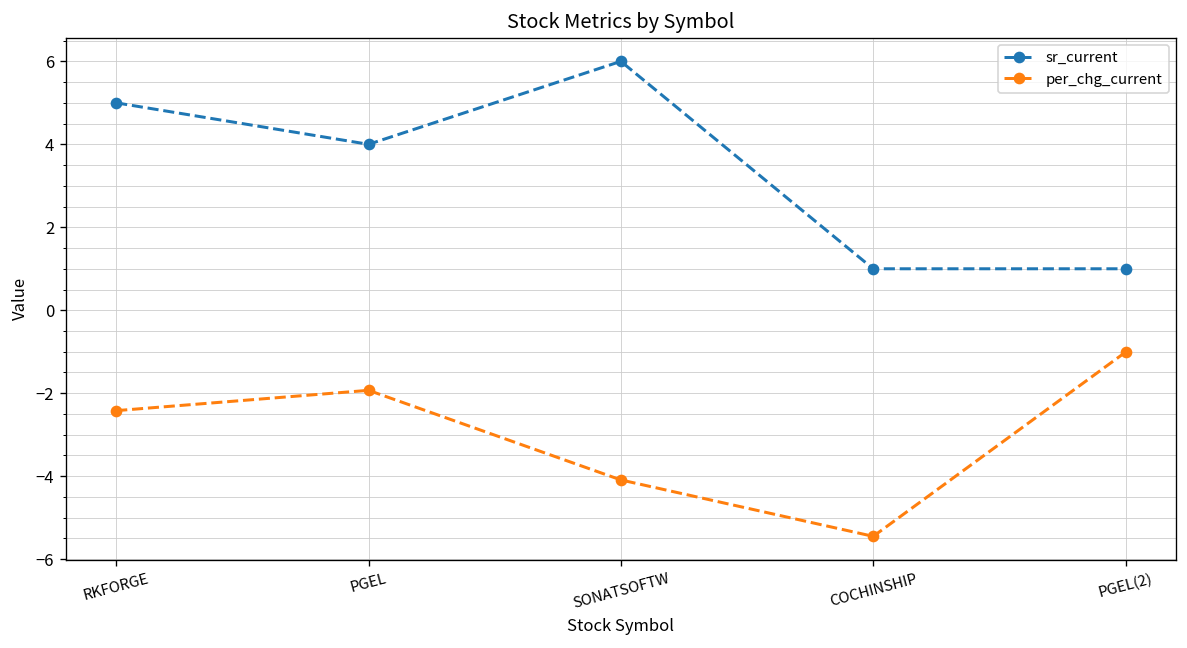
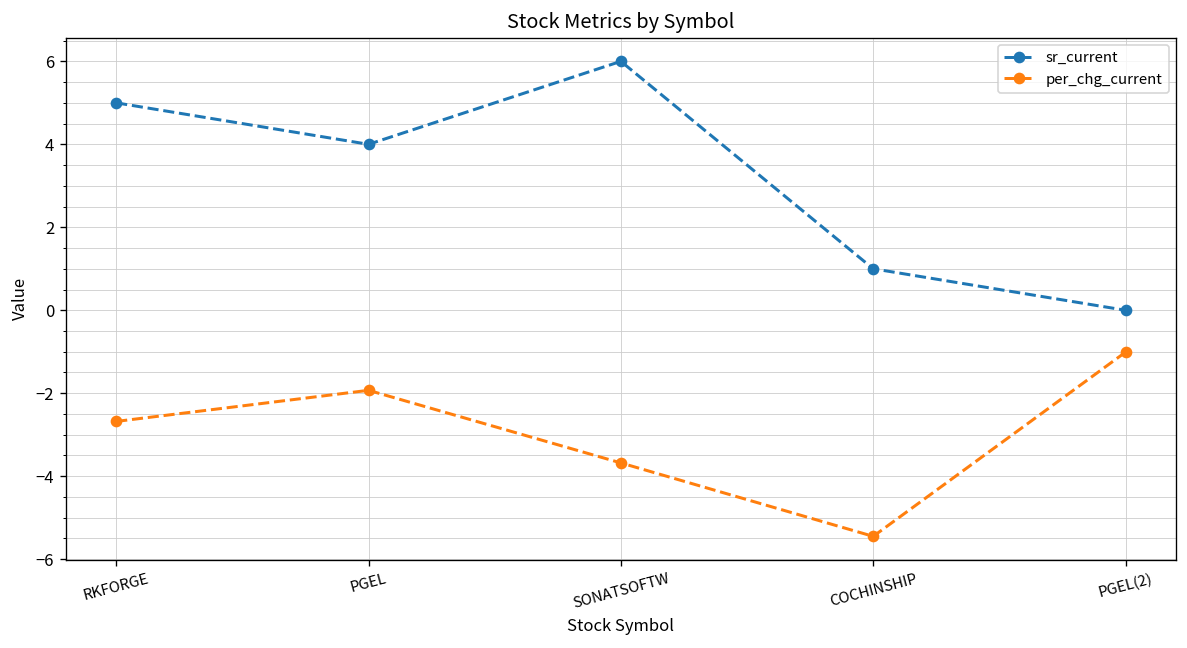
  {
    "sr_current": {
      "RKFORGE": 5,
      "PGEL": 4,
      "SONATSOFTW": 6,
      "COCHINSHIP": 1,
-     "PGEL(2)": 1
+     "PGEL(2)": 0
    },
    "per_chg_current": {
-     "RKFORGE": -2.4,
+     "RKFORGE": -2.7,
      "PGEL": -1.9,
-     "SONATSOFTW": -4.1,
+     "SONATSOFTW": -3.7,
      "COCHINSHIP": -5.5,
      "PGEL(2)": -1.0
    }
  }
